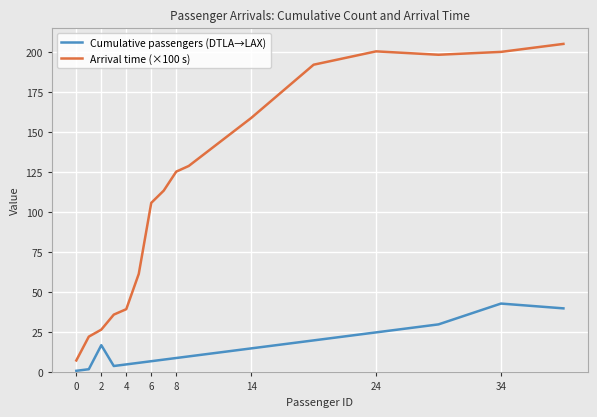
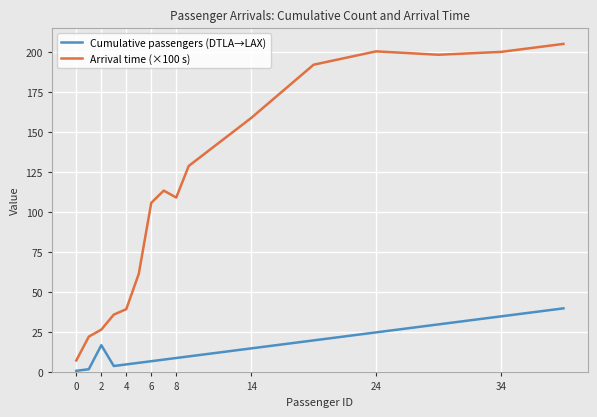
  {
    "Cumulative passengers (DTLA→LAX)": {
      "0": 1,
      "2": 17,
      "4": 5,
      "6": 7,
      "8": 9,
      "14": 15,
      "24": 25,
-     "34": 43
+     "34": 35
    },
    "Arrival time (×100 s)": {
      "0": 7,
      "2": 27,
      "4": 40,
      "6": 106,
-     "8": 125,
+     "8": 109,
      "14": 159,
      "24": 201,
      "34": 200
    }
  }
